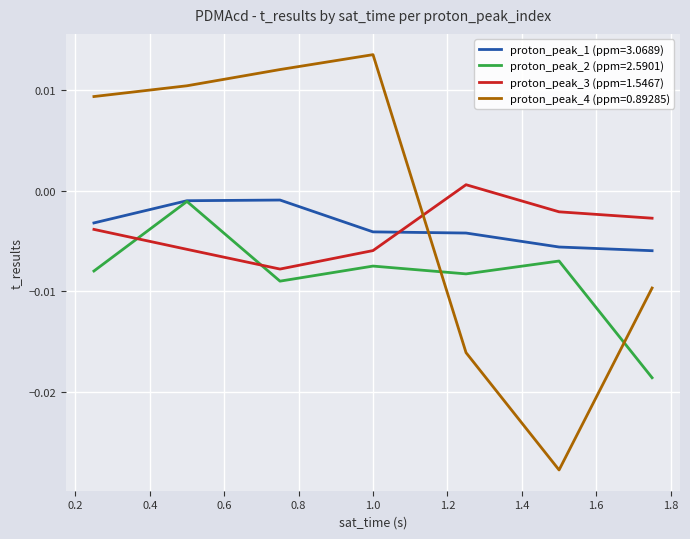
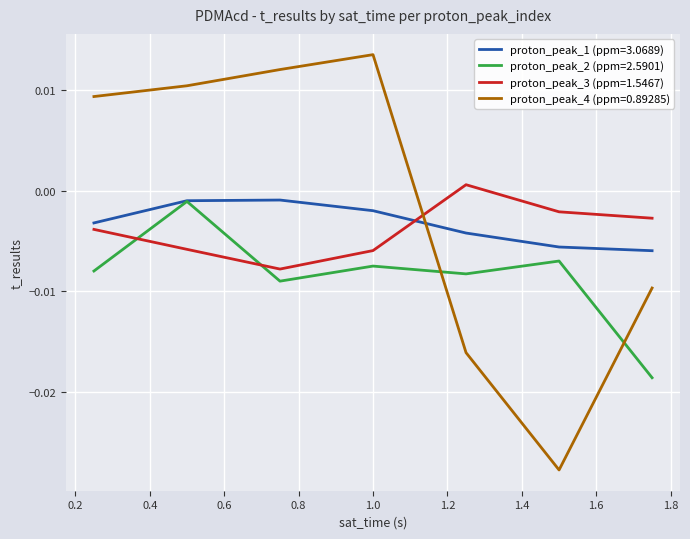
  {
    "proton_peak_1 (ppm=3.0689)": {
-     "1.0": -0.0041
+     "1.0": -0.0020
    },
    "proton_peak_2 (ppm=2.5901)": {
      "1.0": -0.0075
    },
    "proton_peak_3 (ppm=1.5467)": {
      "1.0": -0.0059
    },
    "proton_peak_4 (ppm=0.89285)": {
      "1.0": 0.0135
    }
  }
